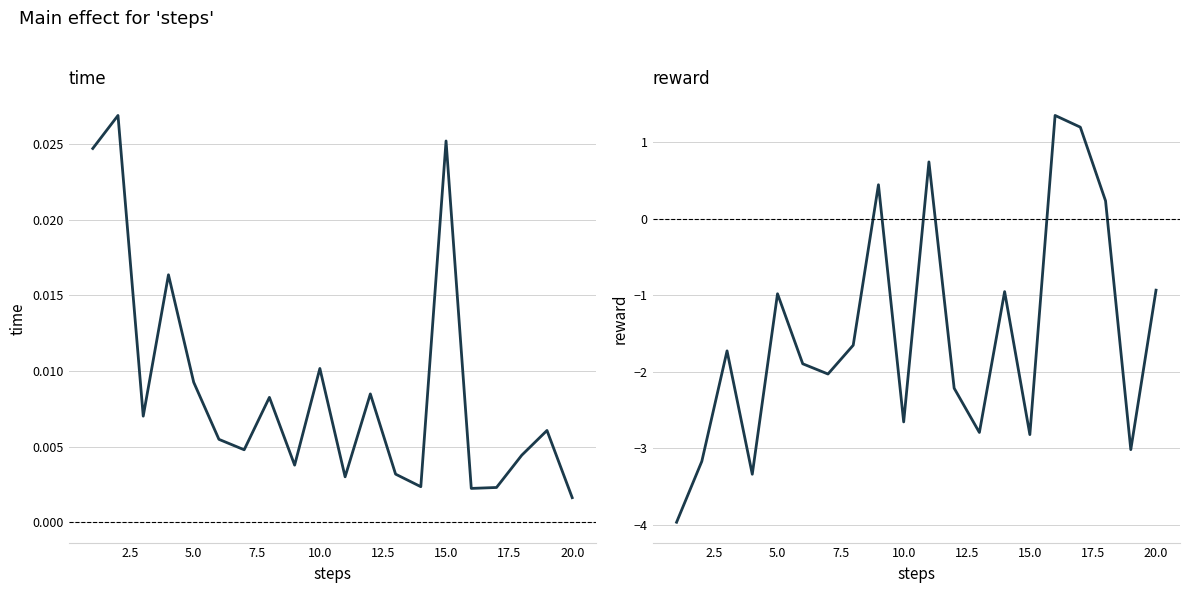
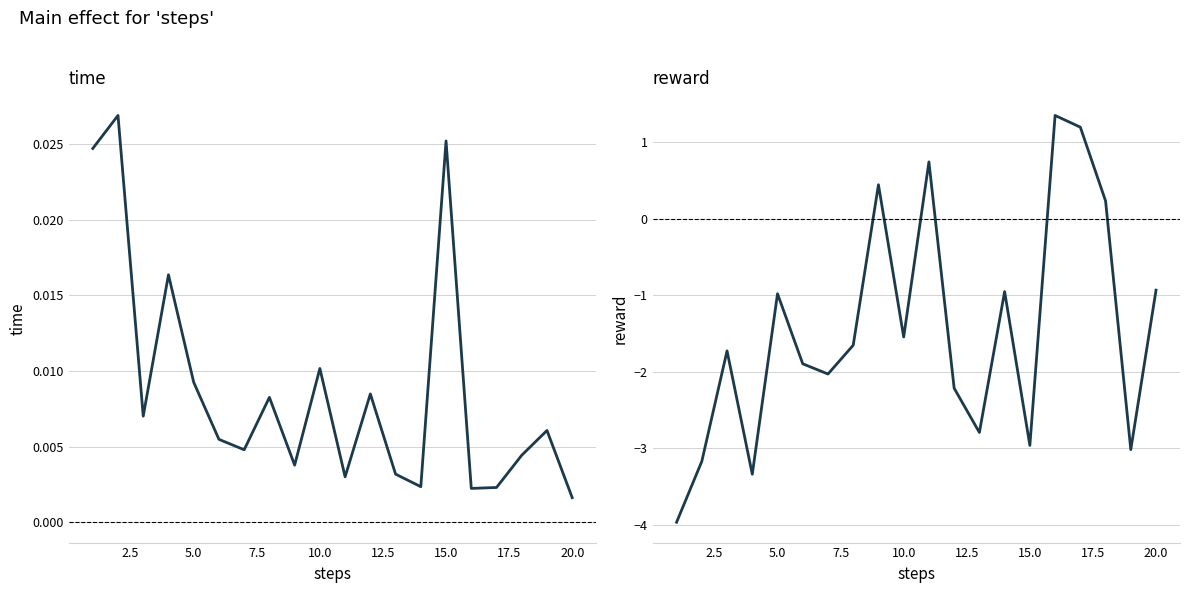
  {
    "time": {
      "5.0": 0.0092,
      "10.0": 0.0102,
      "15.0": 0.0252,
      "20.0": 0.0016
    },
    "reward": {
      "5.0": -1.0,
-     "10.0": -2.7,
-     "15.0": -2.8,
+     "10.0": -1.5,
+     "15.0": -3.0,
      "20.0": -0.9
    }
  }
